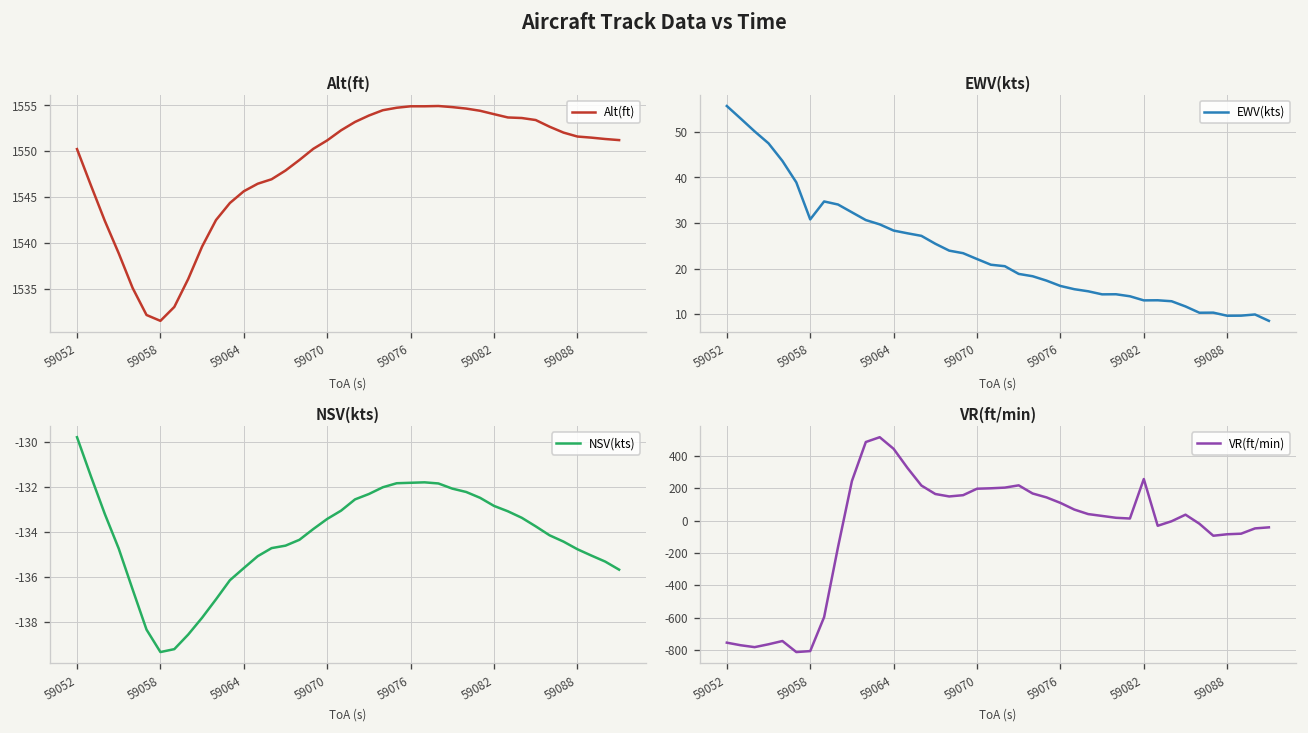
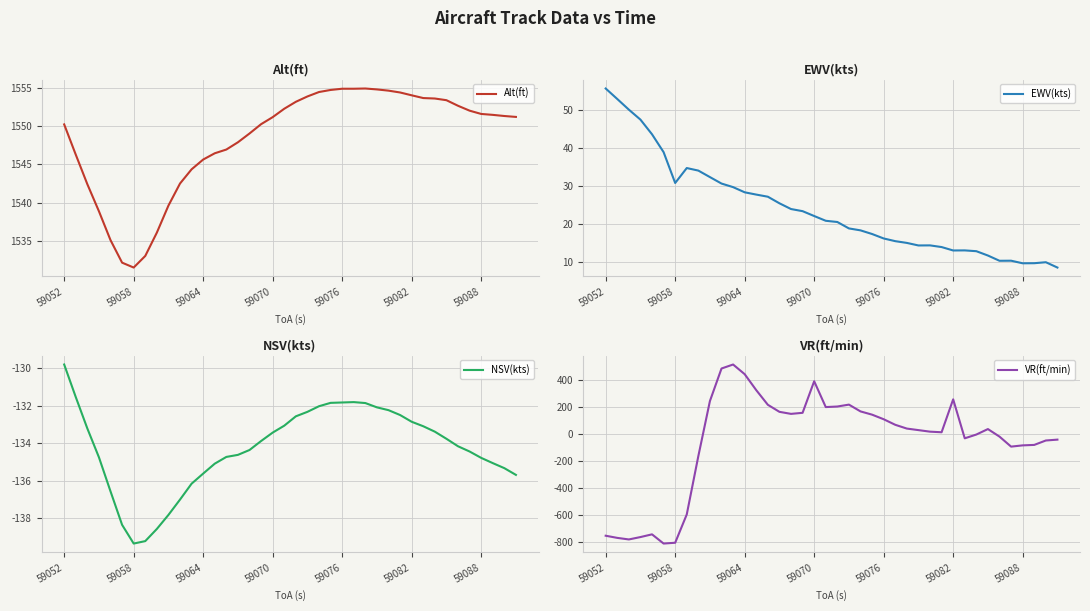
  {
    "Alt(ft)": {
      "59052": 1550,
      "59058": 1532,
      "59064": 1546,
      "59070": 1551,
      "59076": 1555,
      "59082": 1554,
      "59088": 1552
    },
    "EWV(kts)": {
      "59052": 56,
      "59058": 31,
      "59064": 28,
      "59070": 22,
      "59076": 16,
      "59082": 13,
      "59088": 10
    },
    "NSV(kts)": {
      "59052": -129.8,
      "59058": -139.4,
      "59064": -135.6,
      "59070": -133.4,
      "59076": -131.8,
      "59082": -132.9,
      "59088": -134.8
    },
    "VR(ft/min)": {
      "59052": -750,
      "59058": -810,
      "59064": 440,
-     "59070": 200,
+     "59070": 390,
      "59076": 110,
      "59082": 260,
      "59088": -80
    }
  }
